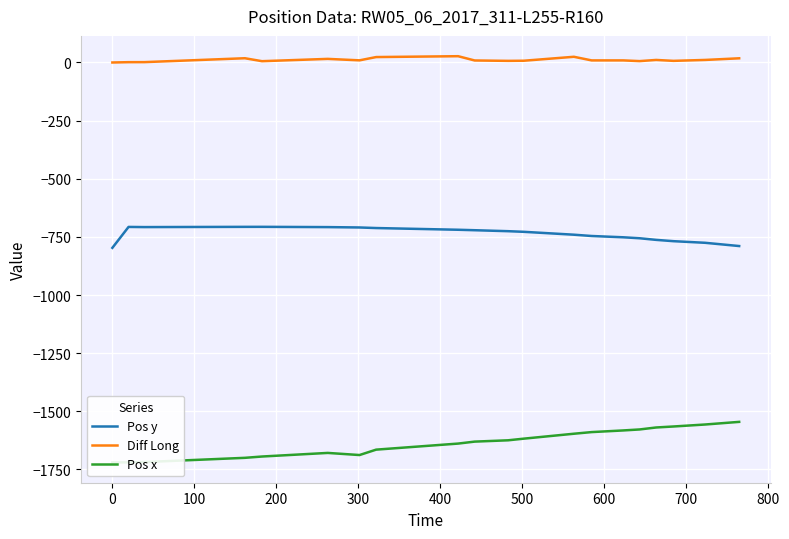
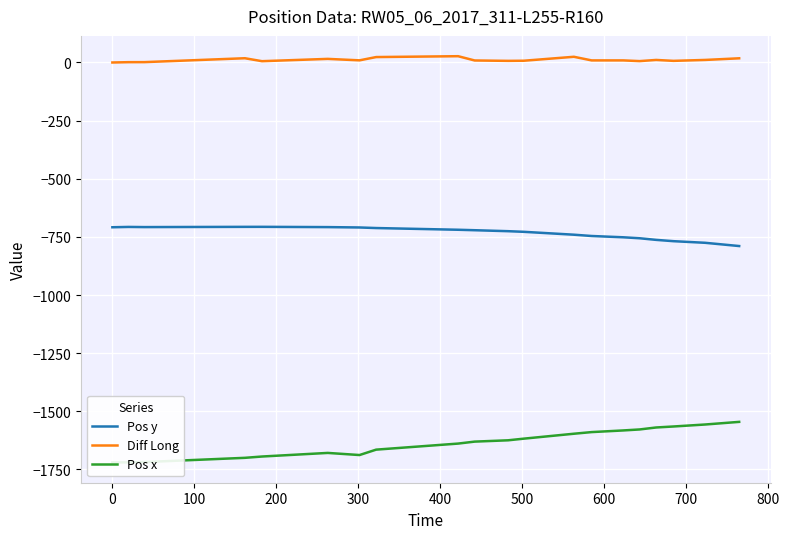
  {
    "Pos y": {
-     "0": -800
+     "0": -710
    },
    "Diff Long": {
      "0": 0
    }
  }
